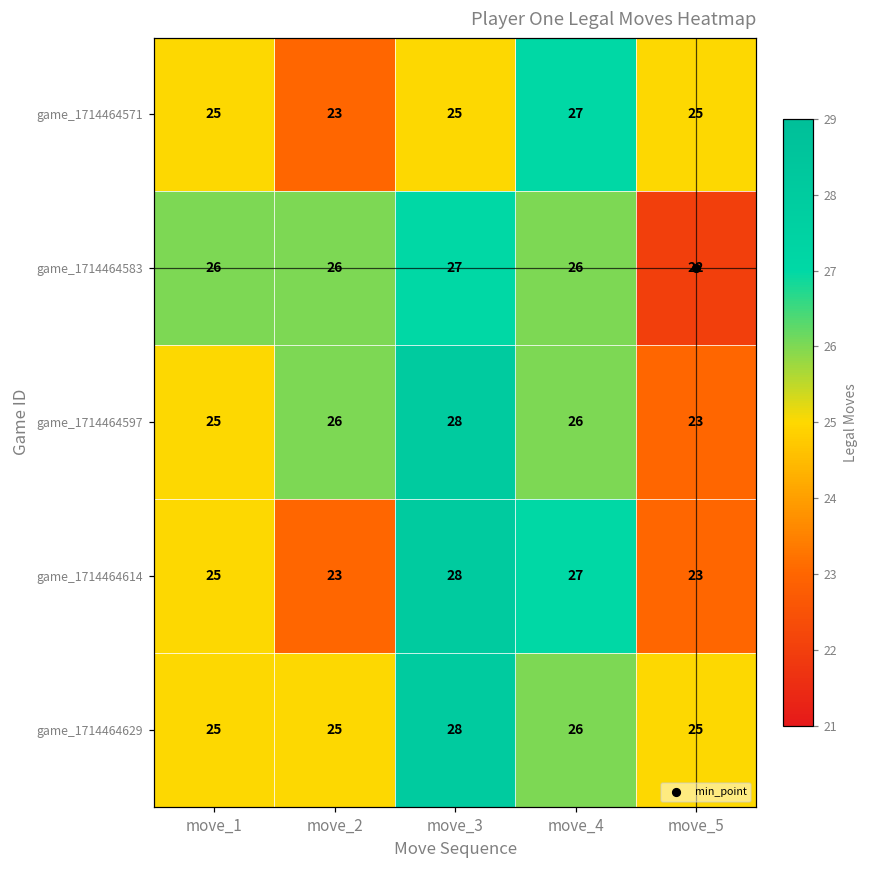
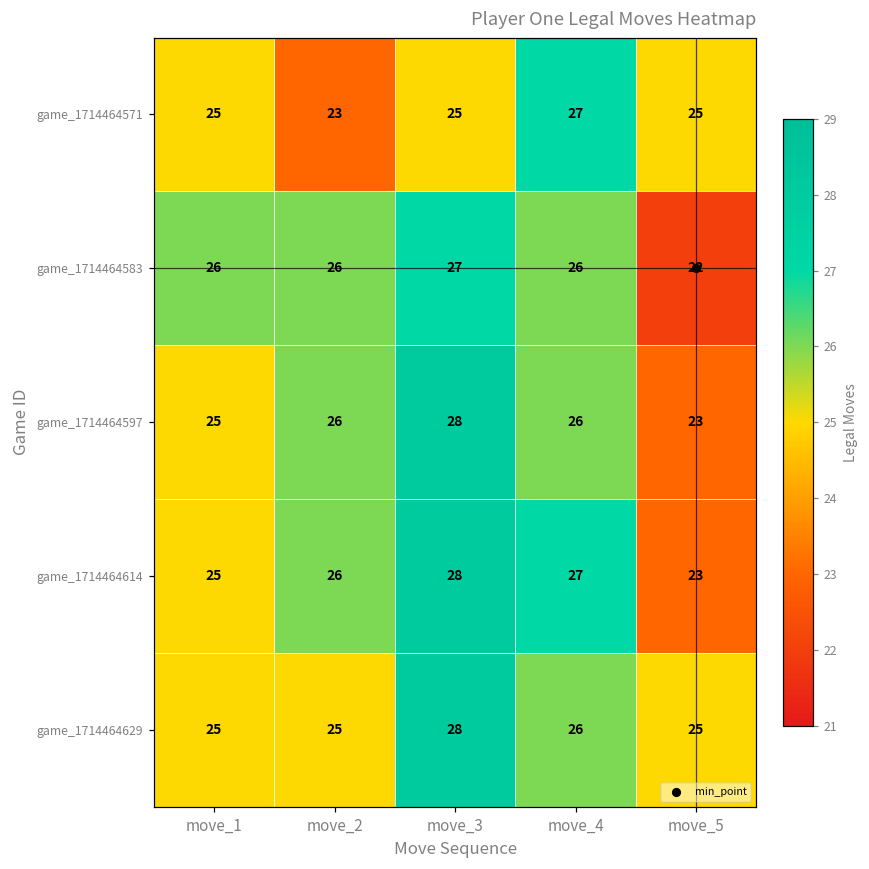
  {
    "game_1714464571": {
      "move_1": 25,
      "move_2": 23,
      "move_3": 25,
      "move_4": 27,
      "move_5": 25
    },
    "game_1714464583": {
      "move_1": 26,
      "move_2": 26,
      "move_3": 27,
      "move_4": 26
    },
    "game_1714464597": {
      "move_1": 25,
      "move_2": 26,
      "move_3": 28,
      "move_4": 26,
      "move_5": 23
    },
    "game_1714464614": {
      "move_1": 25,
-     "move_2": 23,
+     "move_2": 26,
      "move_3": 28,
      "move_4": 27,
      "move_5": 23
    },
    "game_1714464629": {
      "move_1": 25,
      "move_2": 25,
      "move_3": 28,
      "move_4": 26,
      "move_5": 25
    }
  }
